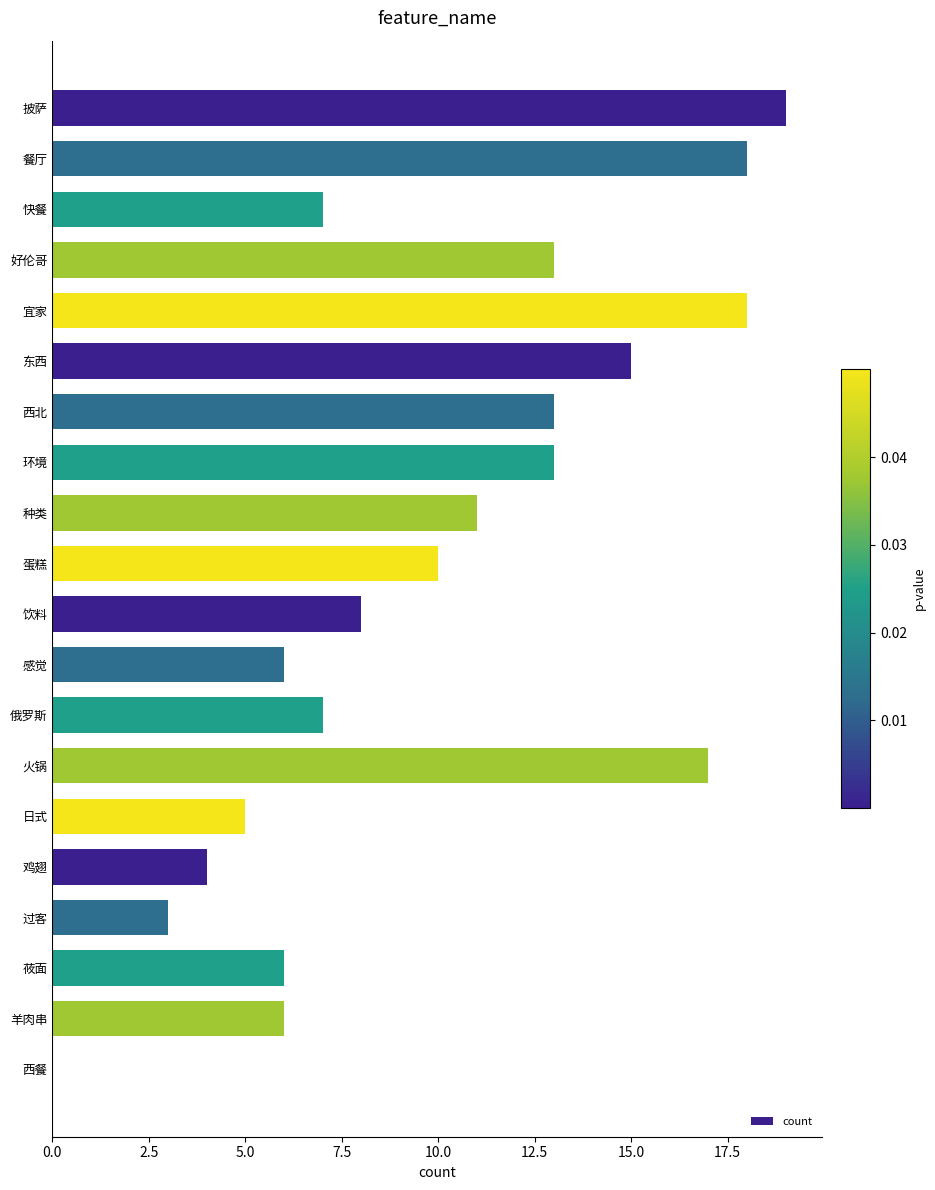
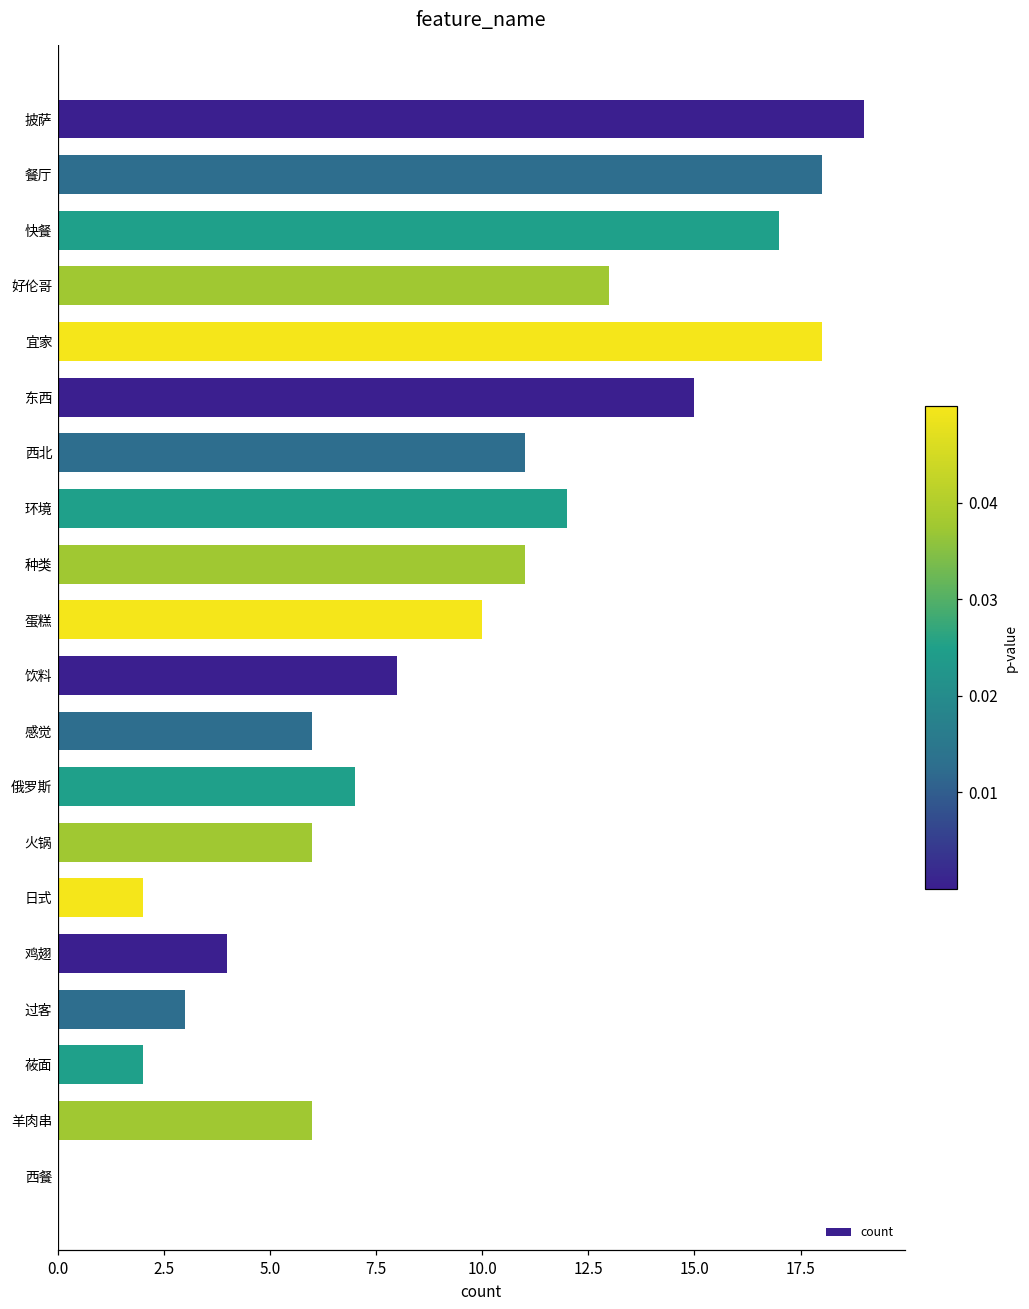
  {
    "披萨": 19,
    "餐厅": 18,
-   "快餐": 7,
+   "快餐": 17,
    "好伦哥": 13,
    "宜家": 18,
    "东西": 15,
-   "西北": 13,
-   "环境": 13,
+   "西北": 11,
+   "环境": 12,
    "种类": 11,
    "蛋糕": 10,
    "饮料": 8,
    "感觉": 6,
    "俄罗斯": 7,
-   "火锅": 17,
-   "日式": 5,
+   "火锅": 6,
+   "日式": 2,
    "鸡翅": 4,
    "过客": 3,
-   "莜面": 6,
+   "莜面": 2,
    "羊肉串": 6,
    "西餐": 0
  }
